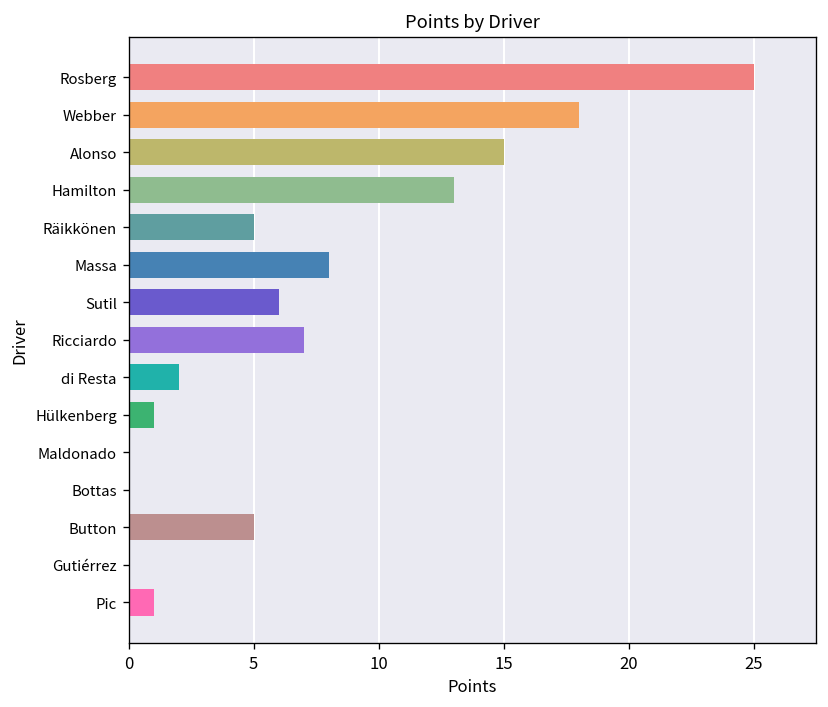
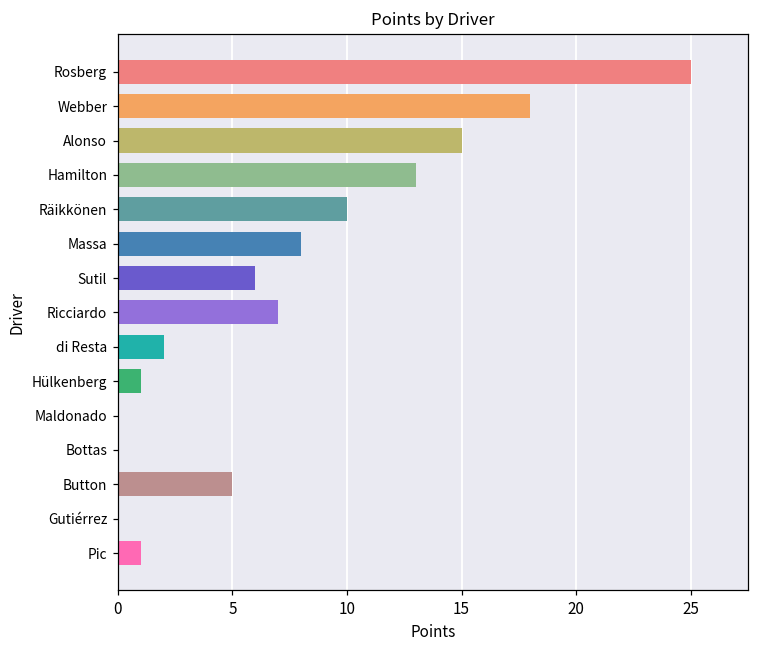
  {
    "Rosberg": 25,
    "Webber": 18,
    "Alonso": 15,
    "Hamilton": 13,
-   "Räikkönen": 5,
+   "Räikkönen": 10,
    "Massa": 8,
    "Sutil": 6,
    "Ricciardo": 7,
    "di Resta": 2,
    "Hülkenberg": 1,
    "Maldonado": 0,
    "Bottas": 0,
    "Button": 5,
    "Gutiérrez": 0,
    "Pic": 1
  }
